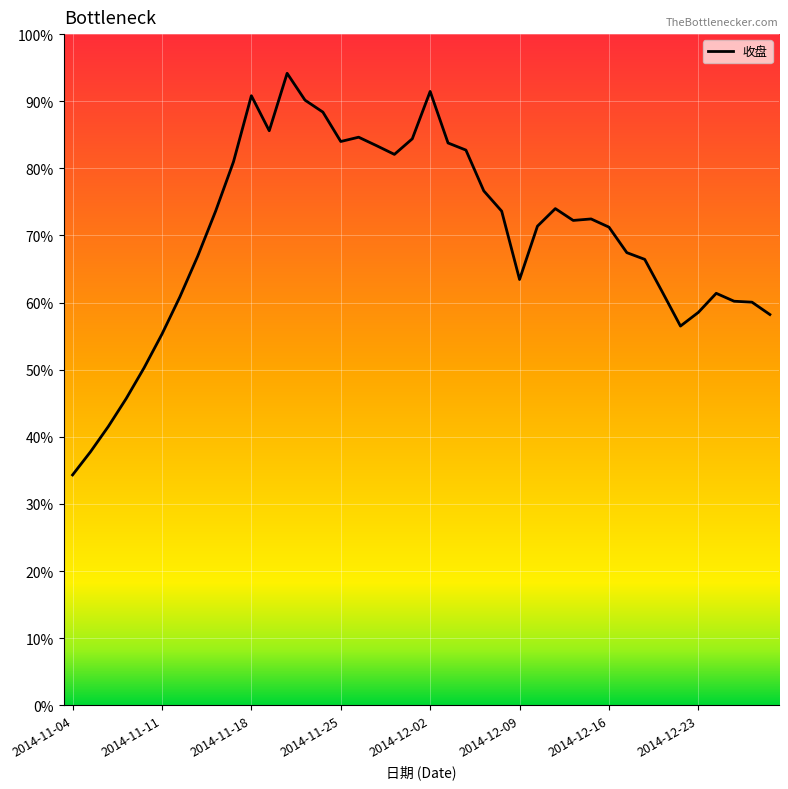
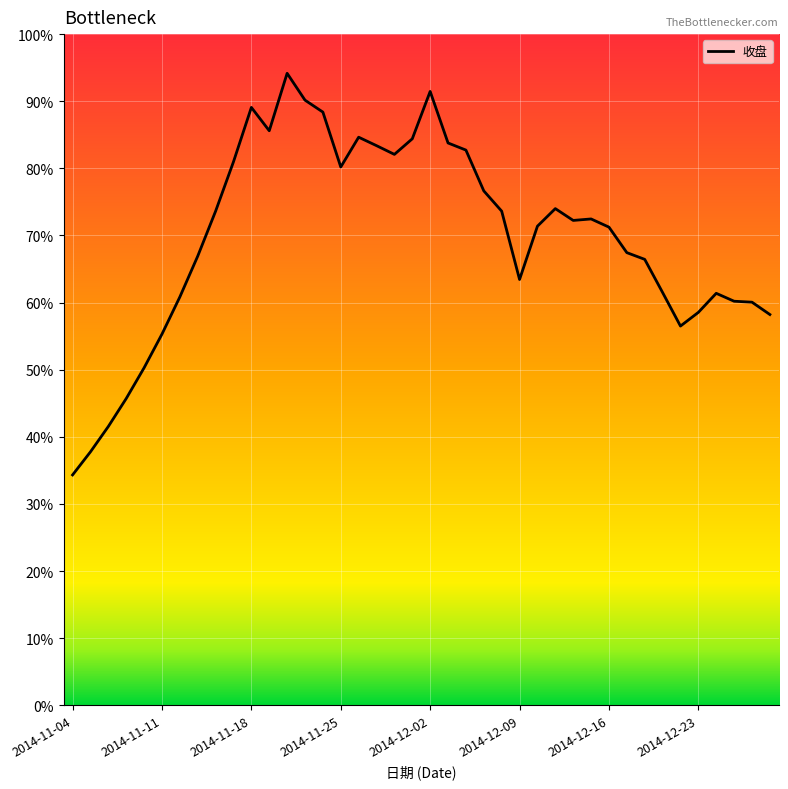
  {
    "2014-11-04": "34%",
    "2014-11-11": "55%",
-   "2014-11-18": "91%",
-   "2014-11-25": "84%",
+   "2014-11-18": "89%",
+   "2014-11-25": "80%",
    "2014-12-02": "91%",
    "2014-12-09": "63%",
    "2014-12-16": "71%",
    "2014-12-23": "59%"
  }
